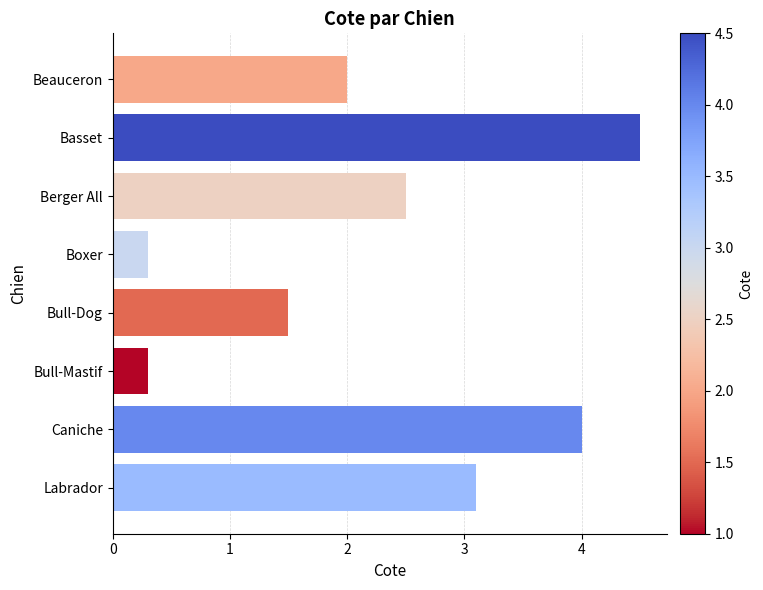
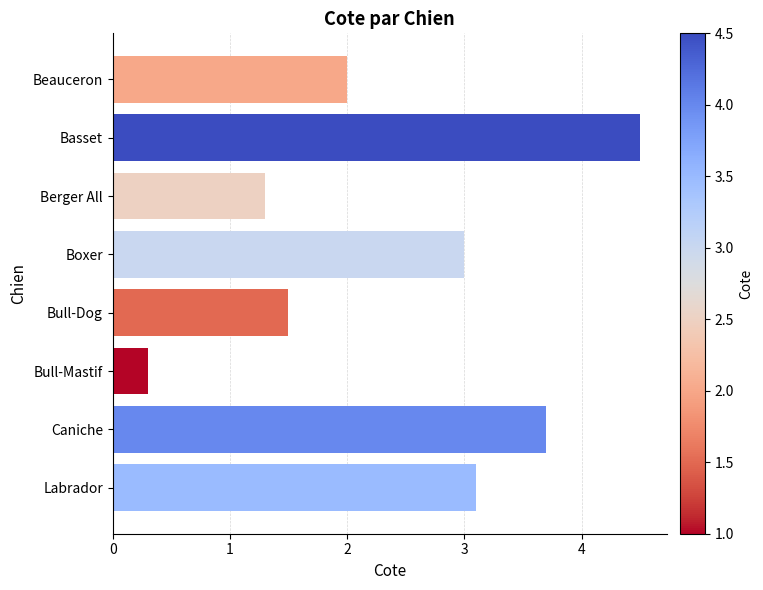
  {
    "Beauceron": 2.0,
    "Basset": 4.5,
-   "Berger All": 2.5,
-   "Boxer": 0.3,
+   "Berger All": 1.3,
+   "Boxer": 3.0,
    "Bull-Dog": 1.5,
    "Bull-Mastif": 0.3,
-   "Caniche": 4.0,
+   "Caniche": 3.7,
    "Labrador": 3.1
  }
